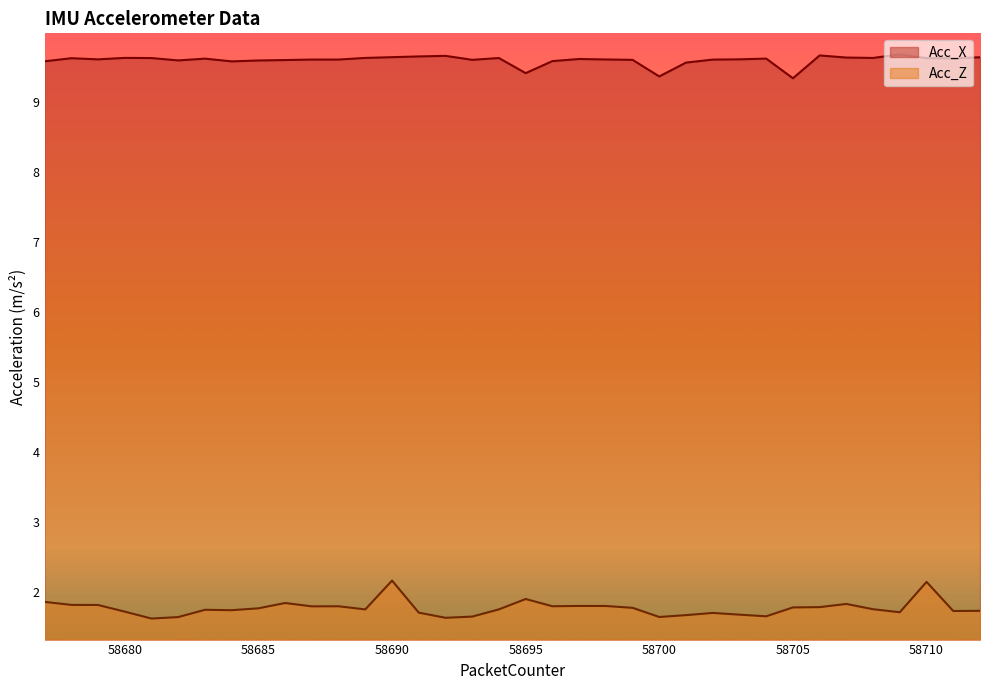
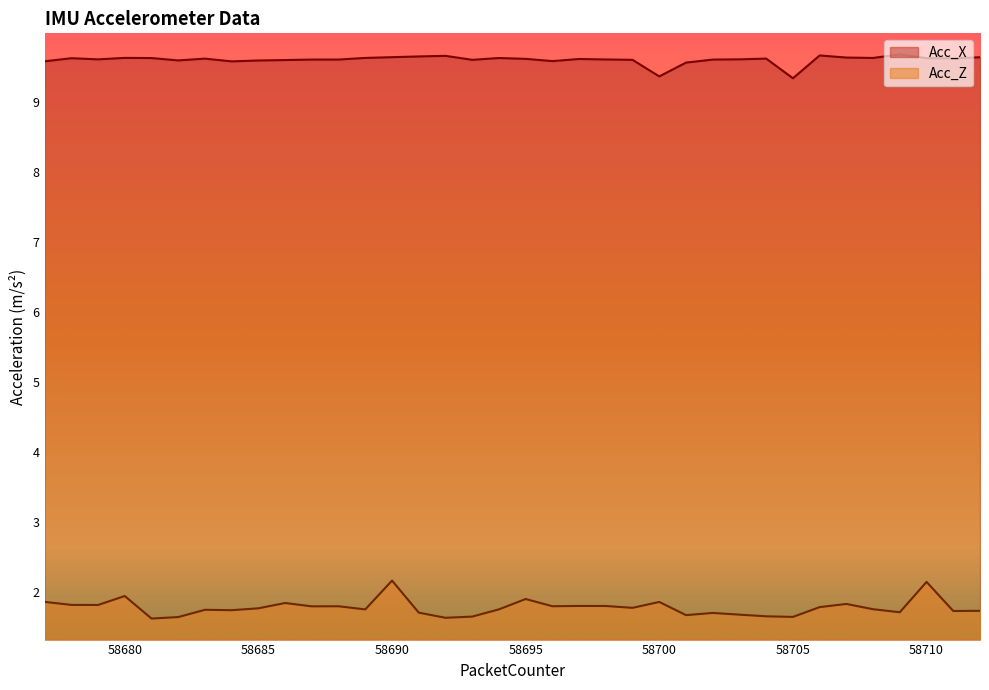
  {
    "Acc_X": {
      "58680": 9.6,
      "58685": 9.6,
      "58690": 9.6,
-     "58695": 9.4,
+     "58695": 9.6,
      "58700": 9.4,
      "58705": 9.3
    },
    "Acc_Z": {
-     "58680": 1.7,
+     "58680": 1.9,
      "58685": 1.8,
      "58690": 2.2,
      "58695": 1.9,
-     "58700": 1.6,
-     "58705": 1.8,
+     "58700": 1.9,
+     "58705": 1.7,
      "58710": 2.2
    }
  }
